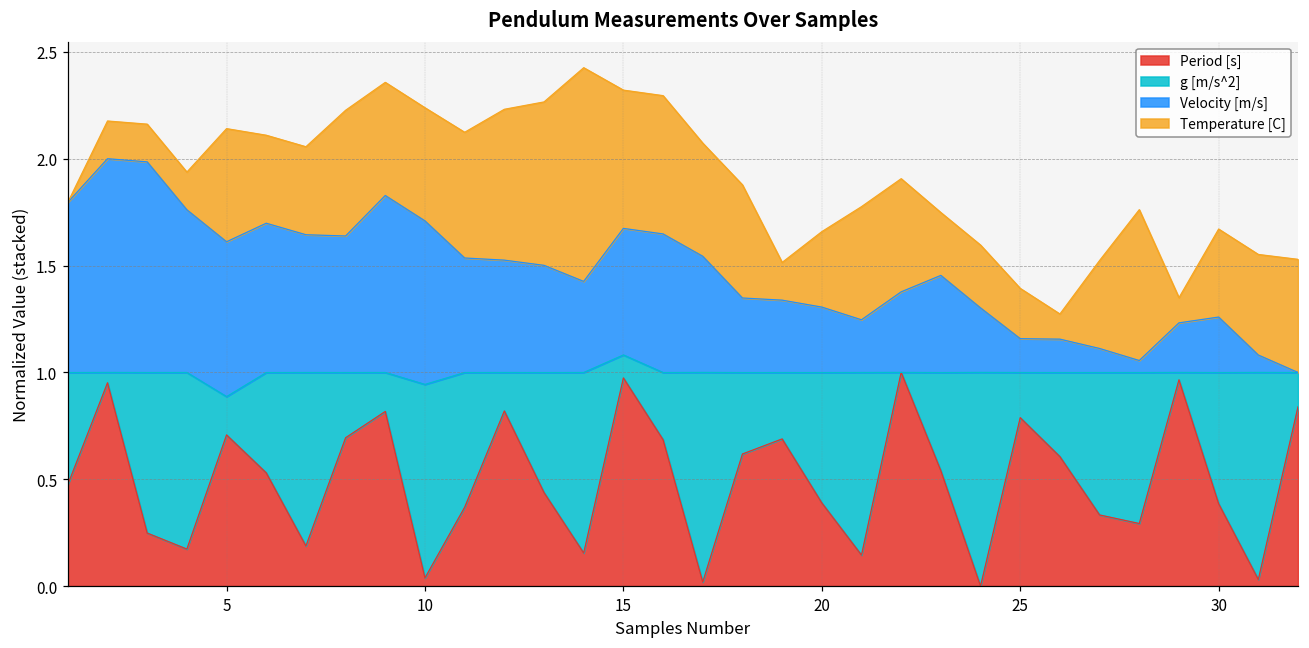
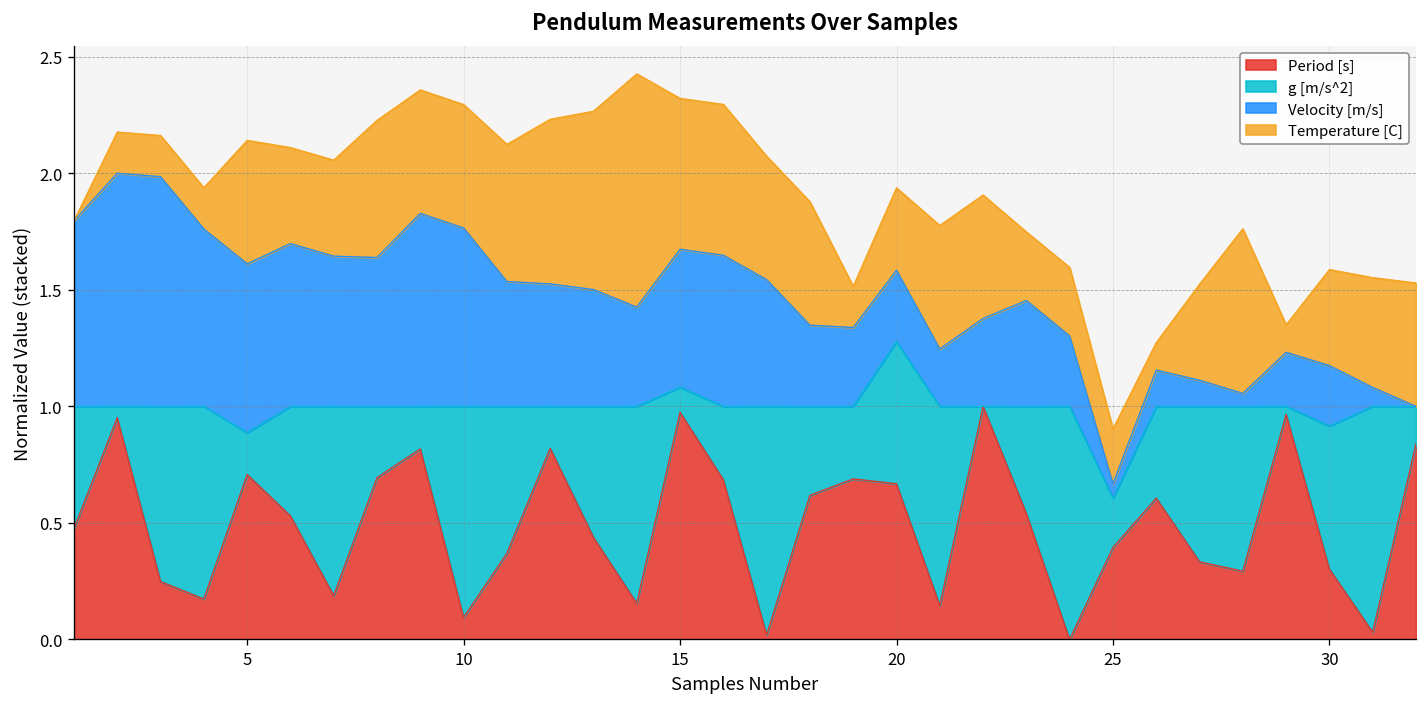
  {
    "Period [s]": {
      "5": 0.71,
-     "10": 0.04,
+     "10": 0.09,
      "15": 0.97,
-     "20": 0.39,
-     "25": 0.79,
-     "30": 0.39
+     "20": 0.67,
+     "25": 0.39,
+     "30": 0.30
    },
    "g [m/s^2]": {
      "5": 0.18,
      "10": 0.91,
      "15": 0.11,
      "20": 0.61,
      "25": 0.21,
      "30": 0.61
    },
    "Velocity [m/s]": {
      "5": 0.72,
      "10": 0.77,
      "15": 0.59,
      "20": 0.31,
-     "25": 0.16,
+     "25": 0.06,
      "30": 0.26
    },
    "Temperature [C]": {
      "5": 0.53,
      "10": 0.53,
      "15": 0.65,
      "20": 0.35,
      "25": 0.24,
      "30": 0.41
    }
  }
